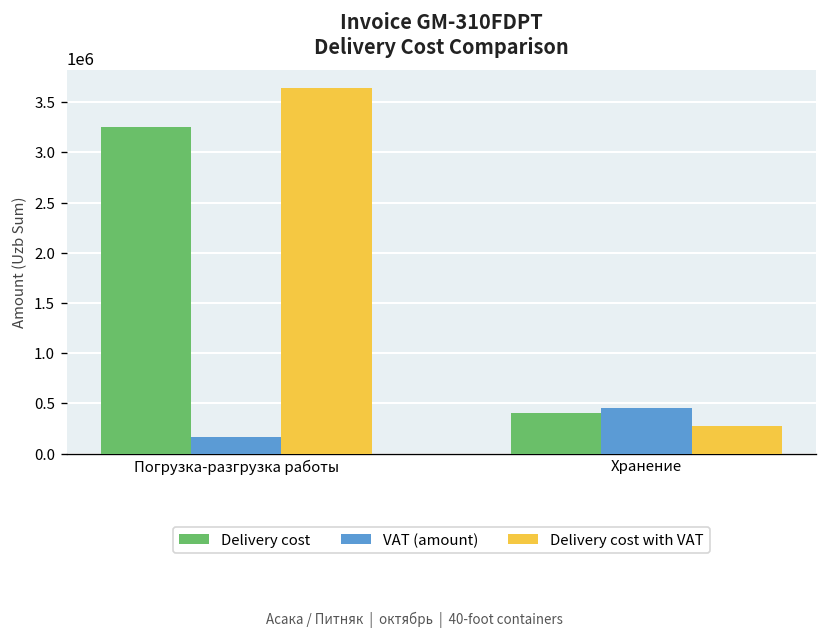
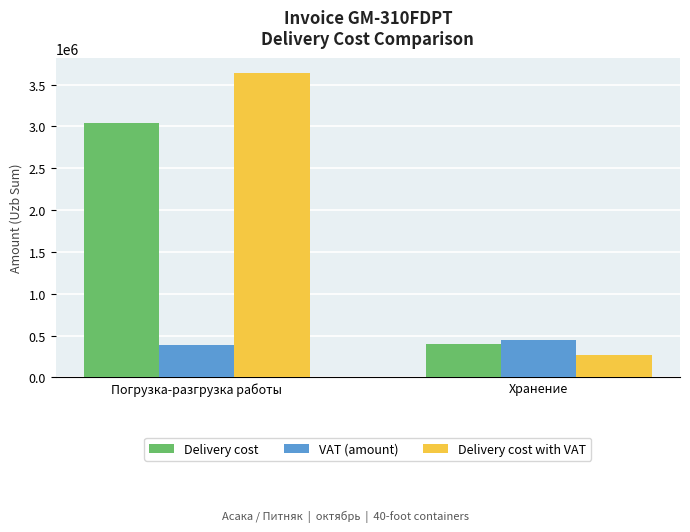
  {
    "Delivery cost": {
-     "Погрузка-разгрузка работы": 3300000,
+     "Погрузка-разгрузка работы": 3000000,
      "Хранение": 400000
    },
    "VAT (amount)": {
-     "Погрузка-разгрузка работы": 200000,
+     "Погрузка-разгрузка работы": 400000,
      "Хранение": 400000
    },
    "Delivery cost with VAT": {
      "Погрузка-разгрузка работы": 3600000,
      "Хранение": 300000
    }
  }
